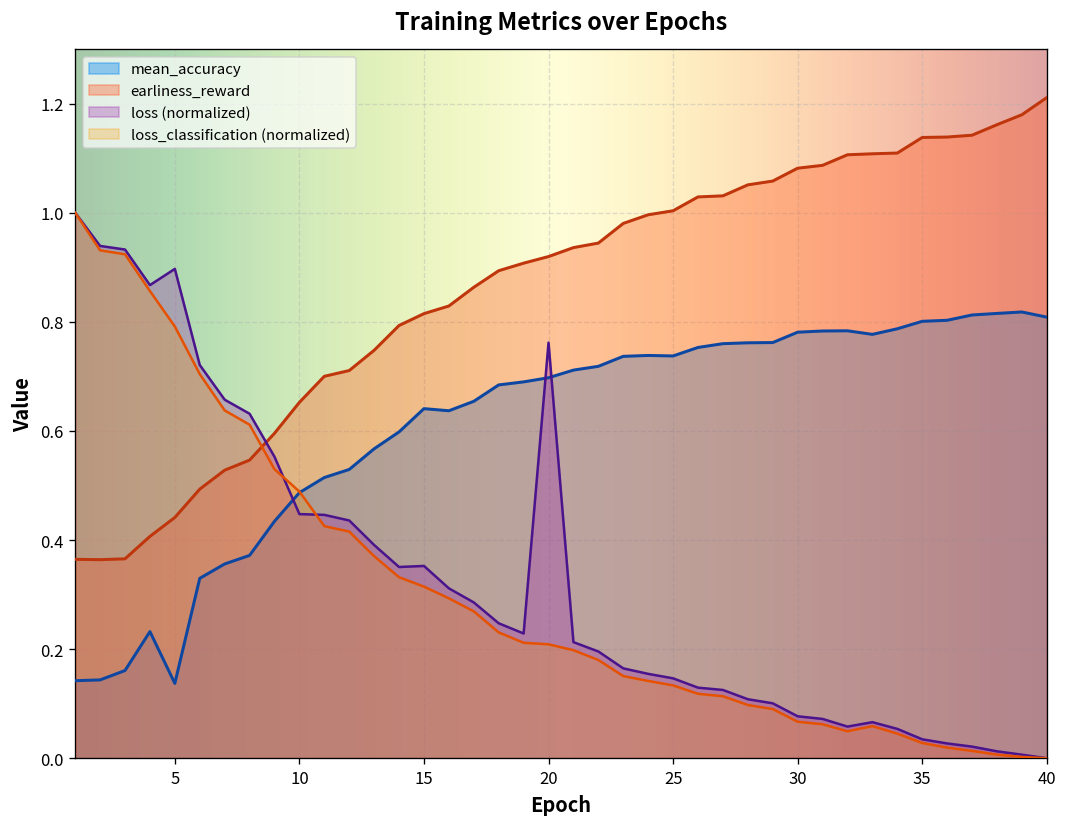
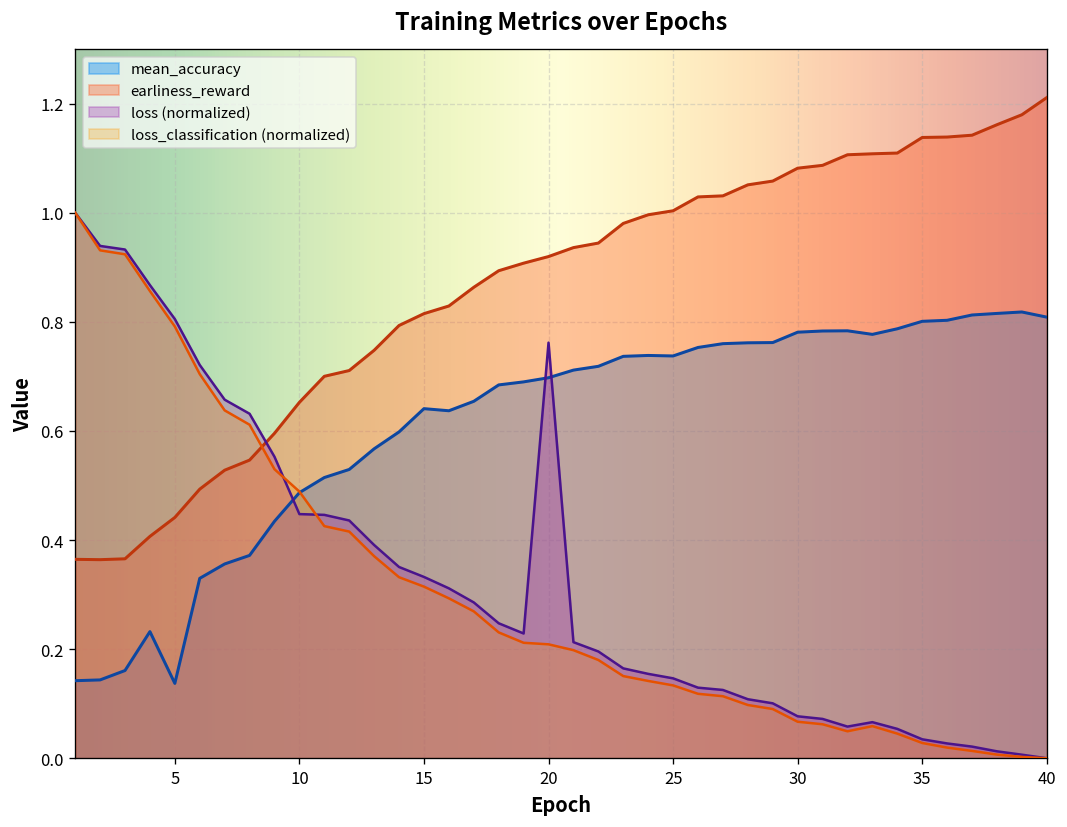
  {
    "mean_accuracy": {
      "5": 0.14,
      "15": 0.64,
      "20": 0.70,
      "25": 0.74,
      "30": 0.78,
      "35": 0.80,
      "40": 0.81
    },
    "loss (normalized)": {
-     "5": 0.90,
+     "5": 0.81,
      "10": 0.45,
-     "15": 0.35,
+     "15": 0.33,
      "20": 0.76,
      "25": 0.15,
      "30": 0.08,
      "35": 0.03
    }
  }
